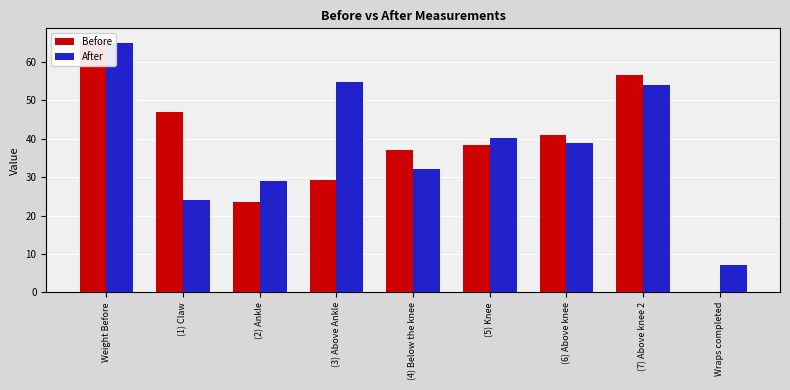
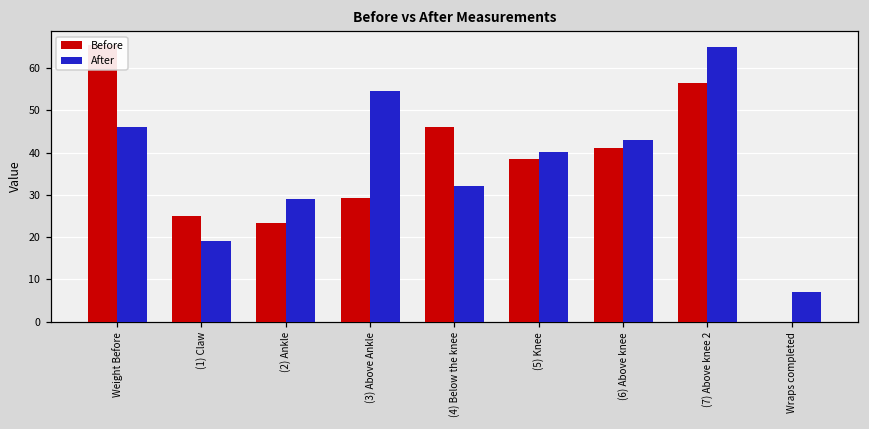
  {
    "Before": {
-     "(1) Claw": 47,
+     "(1) Claw": 25,
      "(2) Ankle": 23,
      "(3) Above Ankle": 29,
-     "(4) Below the knee": 37,
+     "(4) Below the knee": 46,
      "(5) Knee": 39,
      "(6) Above knee": 41,
      "(7) Above knee 2": 57,
      "Wraps completed": 0
    },
    "After": {
-     "Weight Before": 65,
-     "(1) Claw": 24,
+     "Weight Before": 46,
+     "(1) Claw": 19,
      "(2) Ankle": 29,
      "(3) Above Ankle": 55,
      "(4) Below the knee": 32,
      "(5) Knee": 40,
-     "(6) Above knee": 39,
-     "(7) Above knee 2": 54,
+     "(6) Above knee": 43,
+     "(7) Above knee 2": 65,
      "Wraps completed": 7
    }
  }
